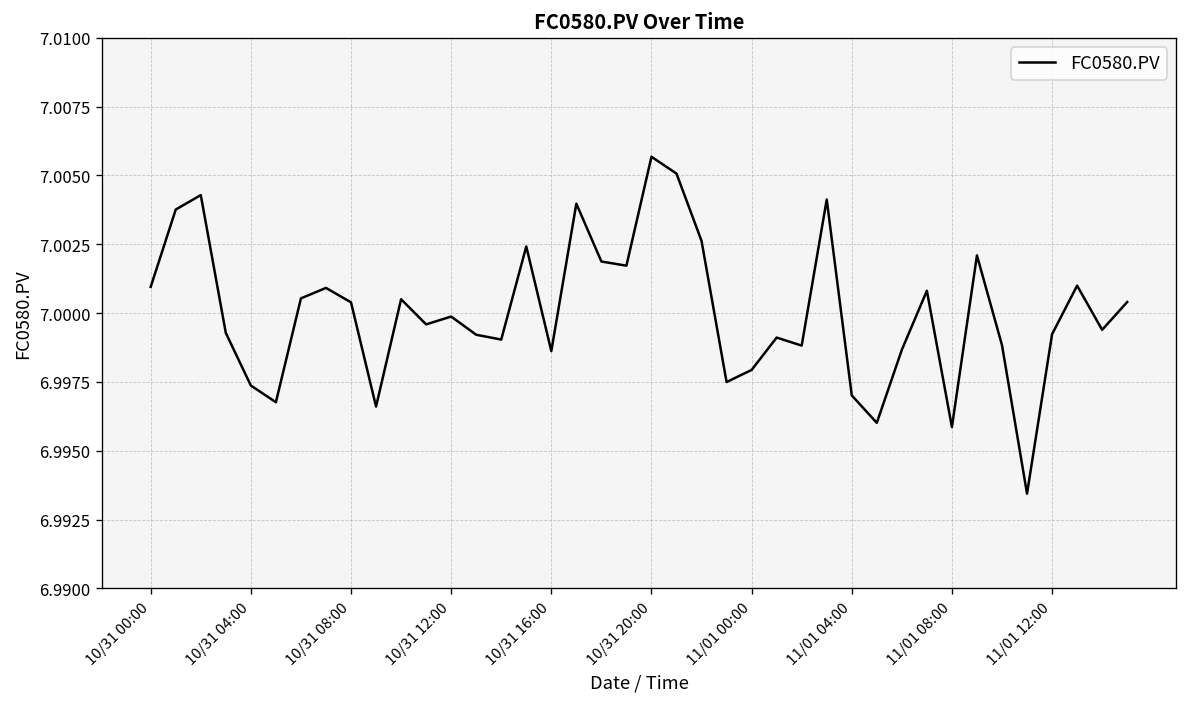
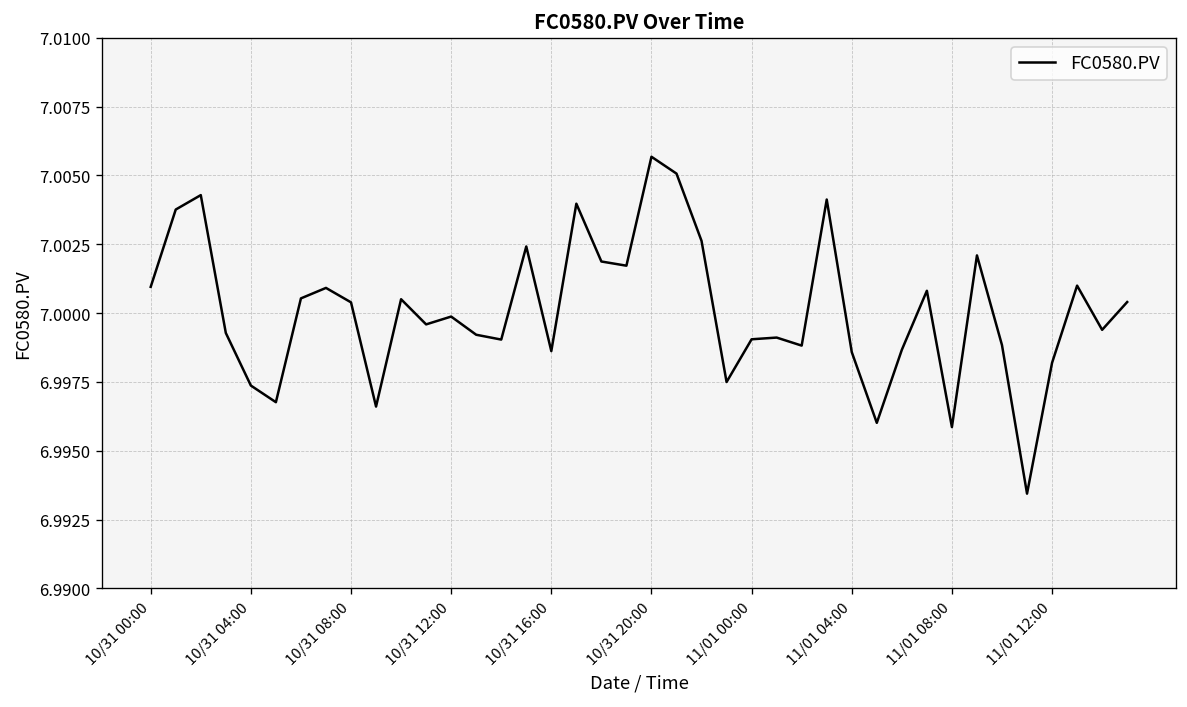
  {
    "10/31 00:00": 7.0010,
    "10/31 04:00": 6.9974,
    "10/31 08:00": 7.0004,
    "10/31 12:00": 6.9999,
    "10/31 16:00": 6.9986,
    "10/31 20:00": 7.0057,
-   "11/01 00:00": 6.9979,
-   "11/01 04:00": 6.9970,
+   "11/01 00:00": 6.9990,
+   "11/01 04:00": 6.9986,
    "11/01 08:00": 6.9959,
-   "11/01 12:00": 6.9992
+   "11/01 12:00": 6.9982
  }
